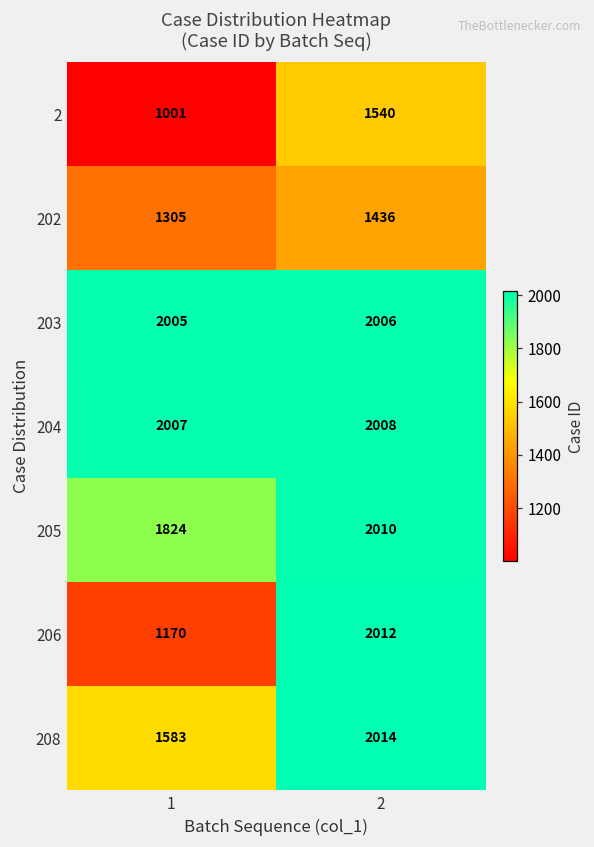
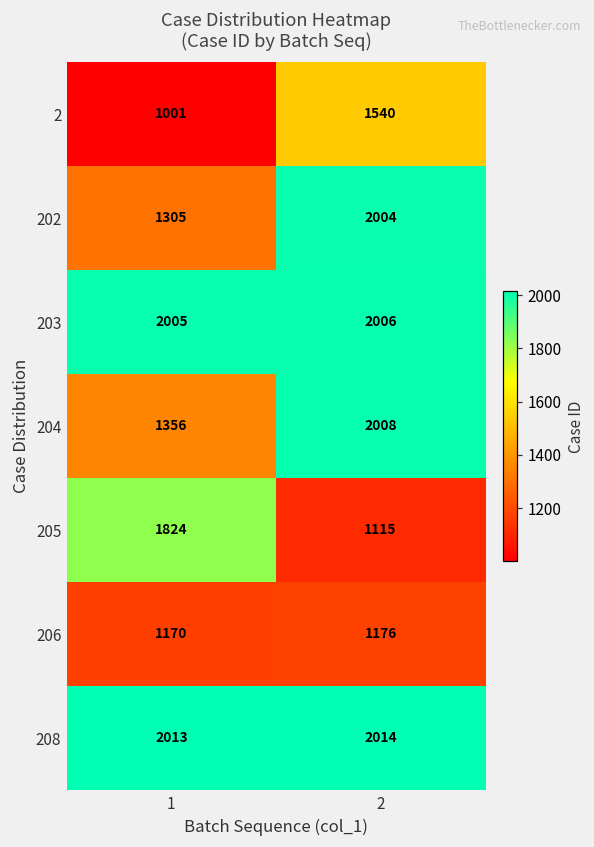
  {
    "2": {
      "1": 1001,
      "2": 1540
    },
    "202": {
      "1": 1305,
-     "2": 1436
+     "2": 2004
    },
    "203": {
      "1": 2005,
      "2": 2006
    },
    "204": {
-     "1": 2007,
+     "1": 1356,
      "2": 2008
    },
    "205": {
      "1": 1824,
-     "2": 2010
+     "2": 1115
    },
    "206": {
      "1": 1170,
-     "2": 2012
+     "2": 1176
    },
    "208": {
-     "1": 1583,
+     "1": 2013,
      "2": 2014
    }
  }
